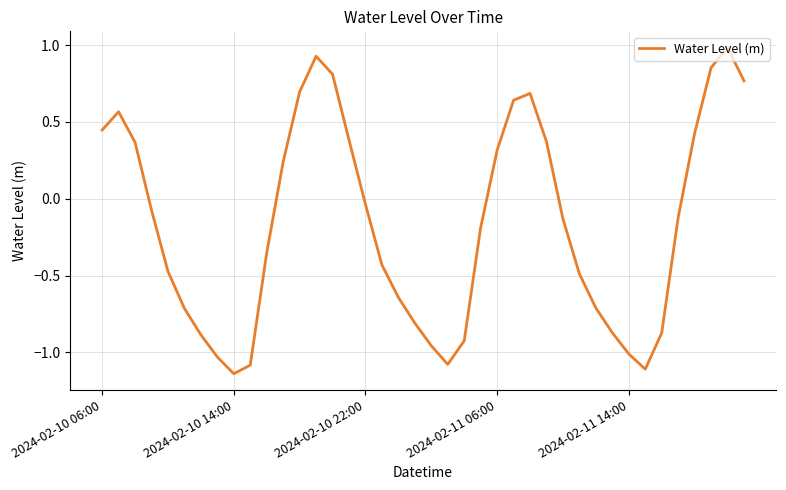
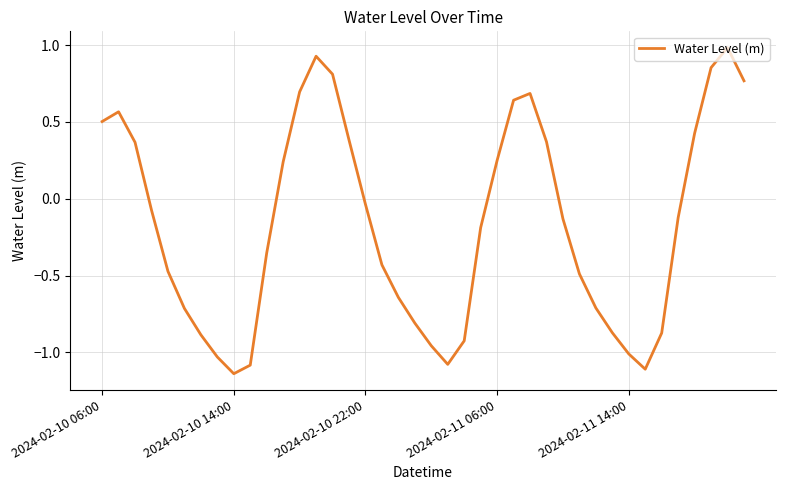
  {
-   "2024-02-10 06:00": 0.45,
+   "2024-02-10 06:00": 0.50,
    "2024-02-10 14:00": -1.14,
    "2024-02-10 22:00": -0.04,
-   "2024-02-11 06:00": 0.32,
+   "2024-02-11 06:00": 0.25,
    "2024-02-11 14:00": -1.01
  }
